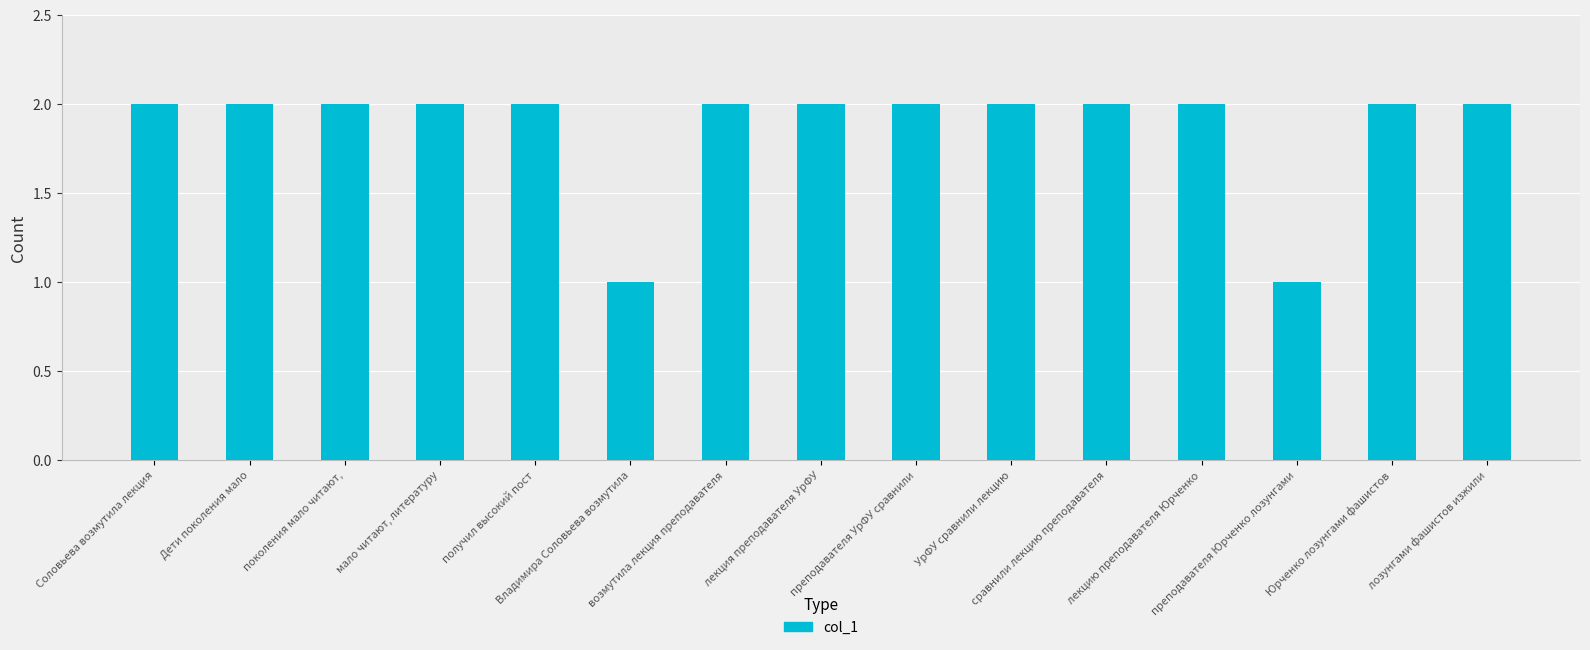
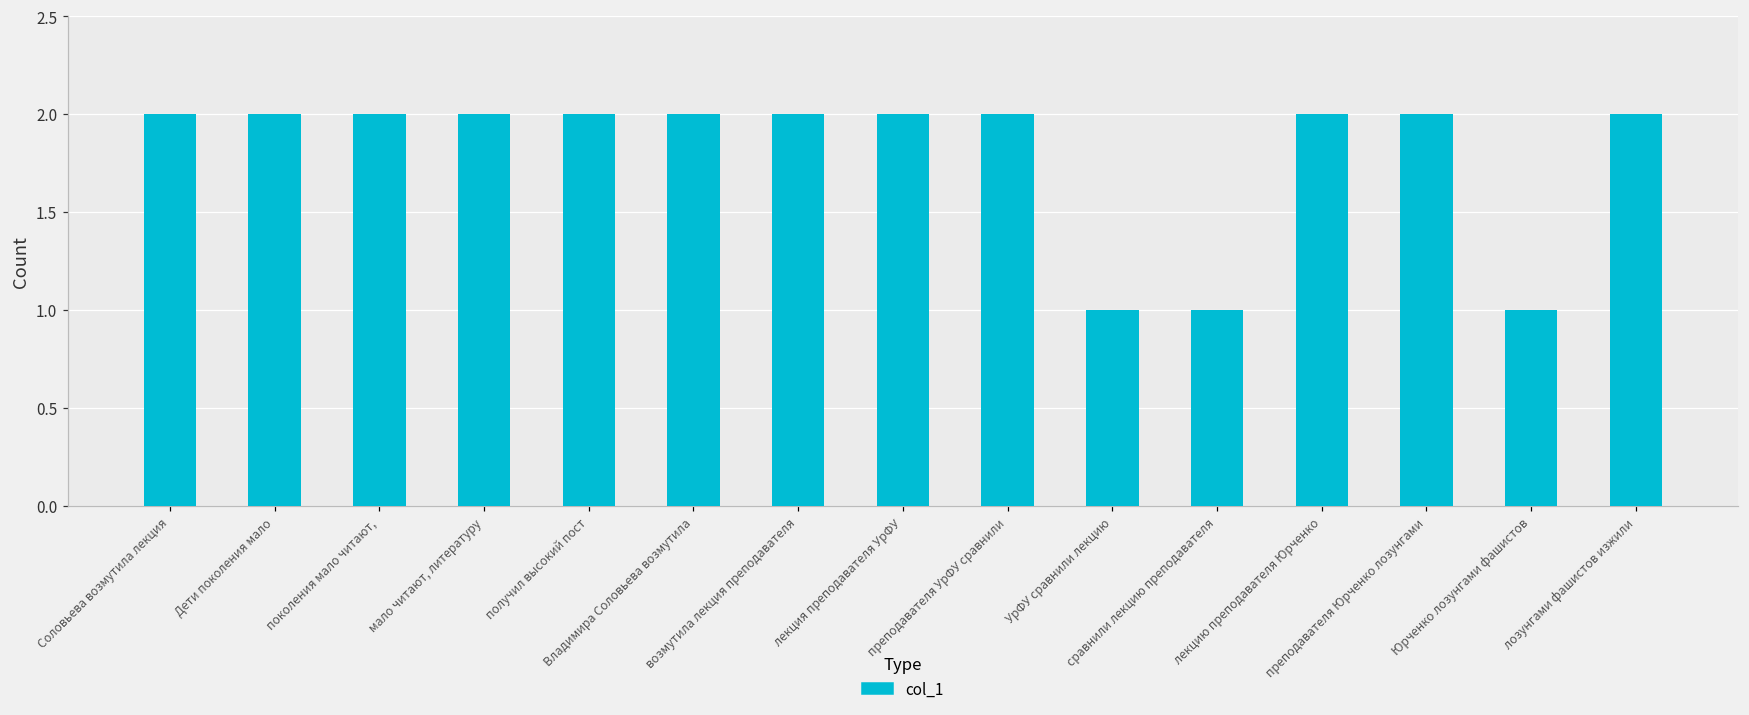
  {
    "Соловьева возмутила лекция": 2,
    "Дети поколения мало": 2,
    "поколения мало читают,": 2,
    "мало читают, литературу": 2,
    "получил высокий пост": 2,
-   "Владимира Соловьева возмутила": 1,
+   "Владимира Соловьева возмутила": 2,
    "возмутила лекция преподавателя": 2,
    "лекция преподавателя УрФУ": 2,
    "преподавателя УрФУ сравнили": 2,
-   "УрФУ сравнили лекцию": 2,
-   "сравнили лекцию преподавателя": 2,
+   "УрФУ сравнили лекцию": 1,
+   "сравнили лекцию преподавателя": 1,
    "лекцию преподавателя Юрченко": 2,
-   "преподавателя Юрченко лозунгами": 1,
-   "Юрченко лозунгами фашистов": 2,
+   "преподавателя Юрченко лозунгами": 2,
+   "Юрченко лозунгами фашистов": 1,
    "лозунгами фашистов изжили": 2
  }
